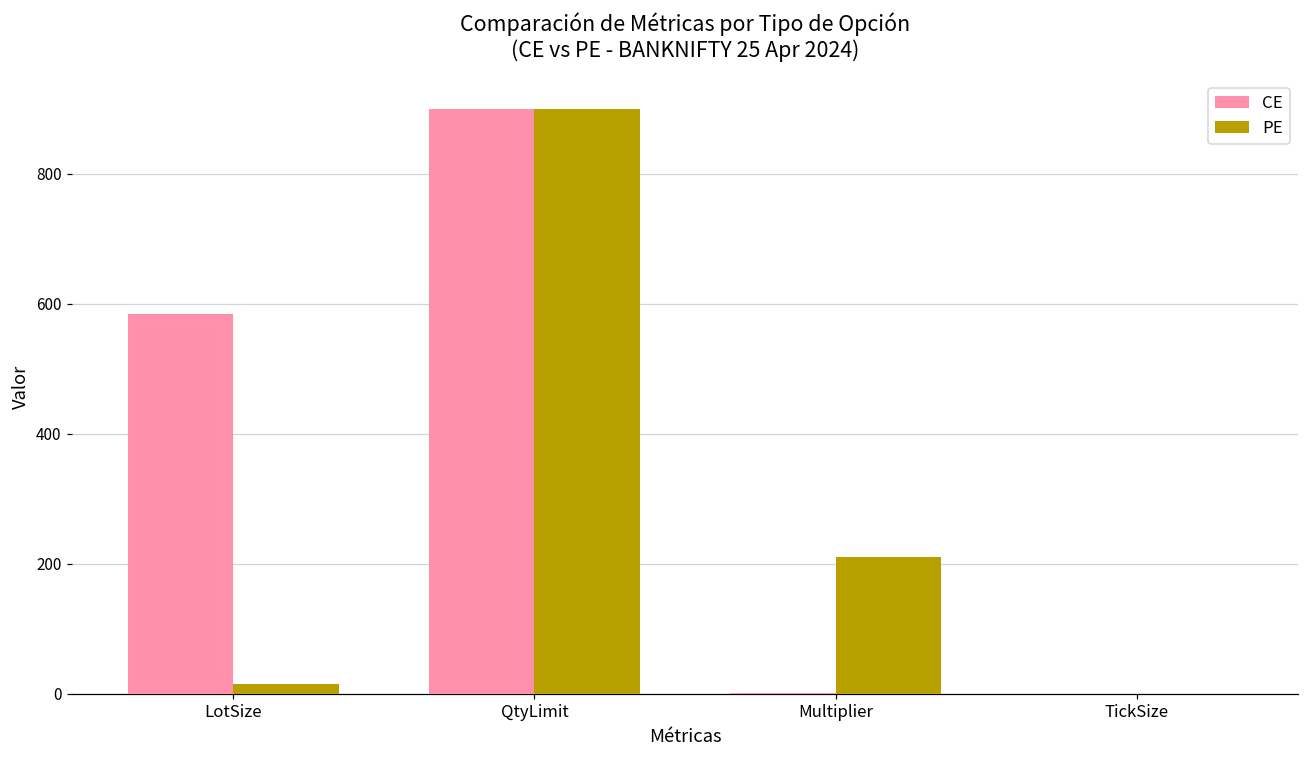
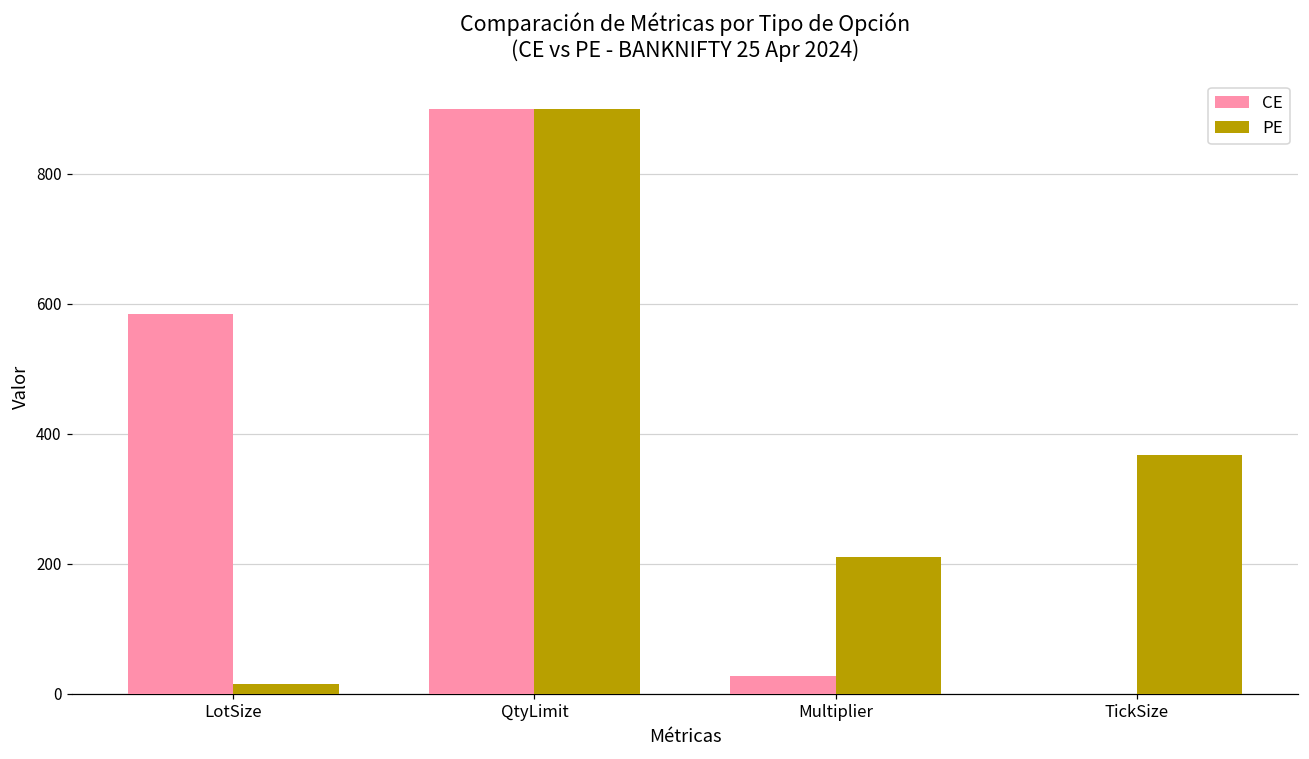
  {
    "CE": {
      "LotSize": 590,
      "QtyLimit": 900,
-     "Multiplier": 0
+     "Multiplier": 30
    },
    "PE": {
      "LotSize": 20,
      "QtyLimit": 900,
      "Multiplier": 210,
-     "TickSize": 0
+     "TickSize": 370
    }
  }
